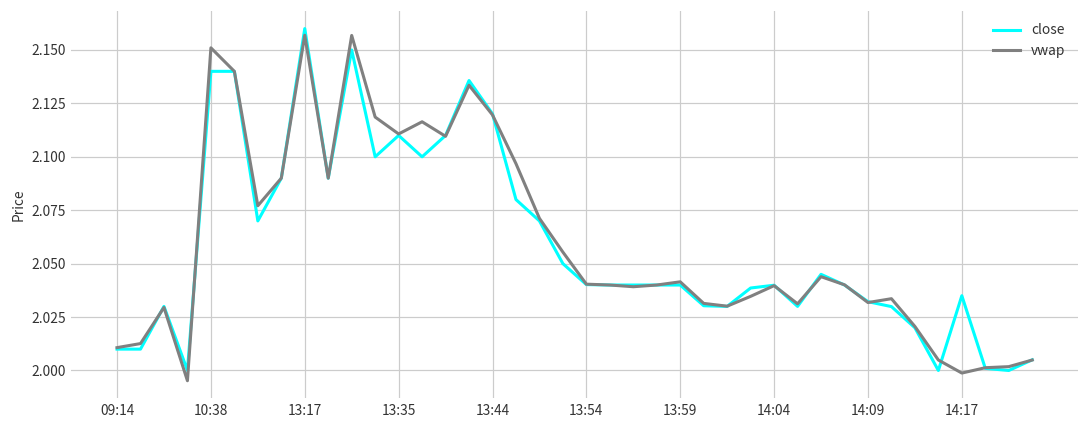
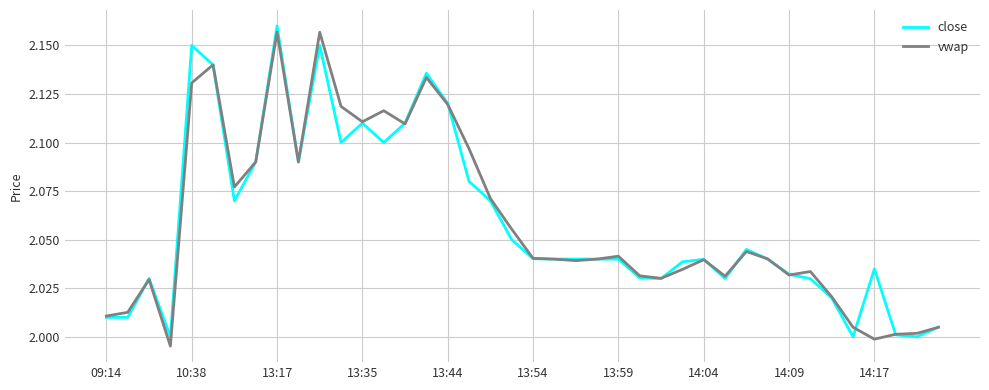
  {
    "close": {
-     "10:38": 2.14,
+     "10:38": 2.15,
      "13:17": 2.16,
      "13:59": 2.04,
      "14:17": 2.035
    },
    "vwap": {
-     "10:38": 2.151,
+     "10:38": 2.131,
      "13:17": 2.157,
      "13:59": 2.042,
      "14:17": 1.999
    }
  }
